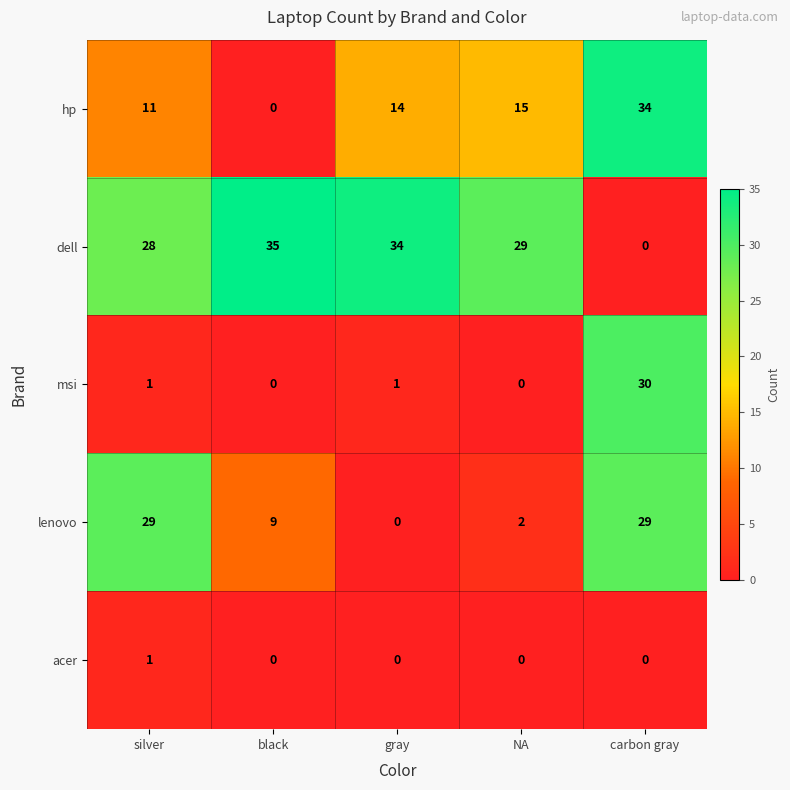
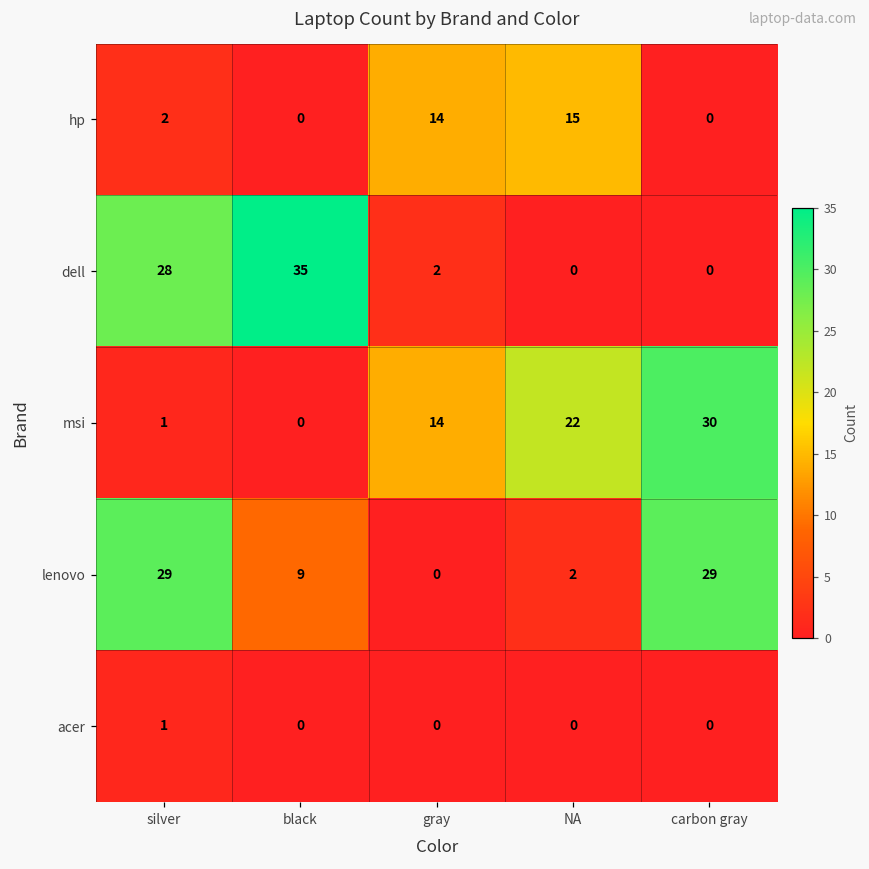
  {
    "hp": {
-     "silver": 11,
+     "silver": 2,
      "black": 0,
      "gray": 14,
      "NA": 15,
-     "carbon gray": 34
+     "carbon gray": 0
    },
    "dell": {
      "silver": 28,
      "black": 35,
-     "gray": 34,
-     "NA": 29,
+     "gray": 2,
+     "NA": 0,
      "carbon gray": 0
    },
    "msi": {
      "silver": 1,
      "black": 0,
-     "gray": 1,
-     "NA": 0,
+     "gray": 14,
+     "NA": 22,
      "carbon gray": 30
    },
    "lenovo": {
      "silver": 29,
      "black": 9,
      "gray": 0,
      "NA": 2,
      "carbon gray": 29
    },
    "acer": {
      "silver": 1,
      "black": 0,
      "gray": 0,
      "NA": 0,
      "carbon gray": 0
    }
  }
